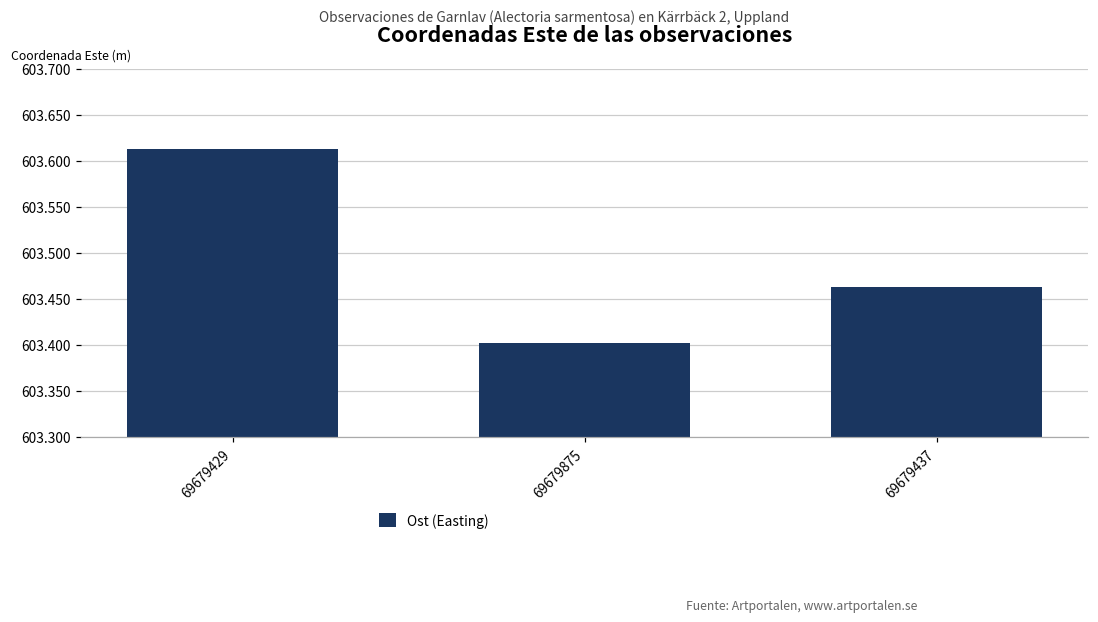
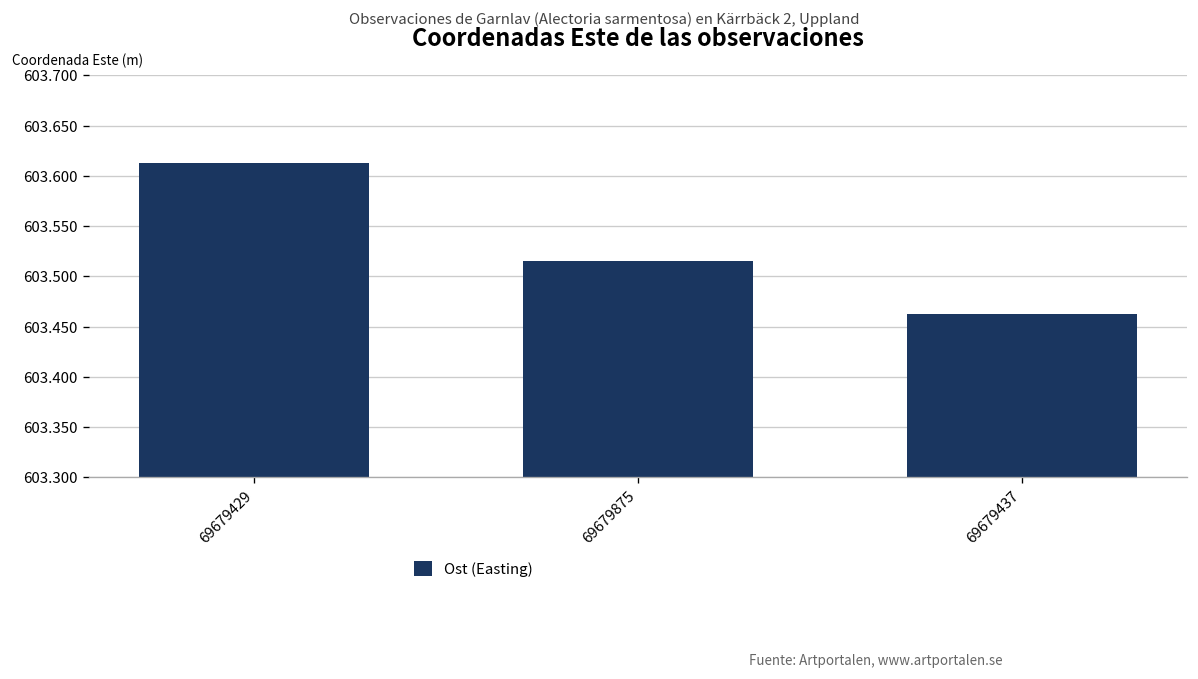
  {
    "69679429": 603.61,
-   "69679875": 603.40,
+   "69679875": 603.52,
    "69679437": 603.46
  }
